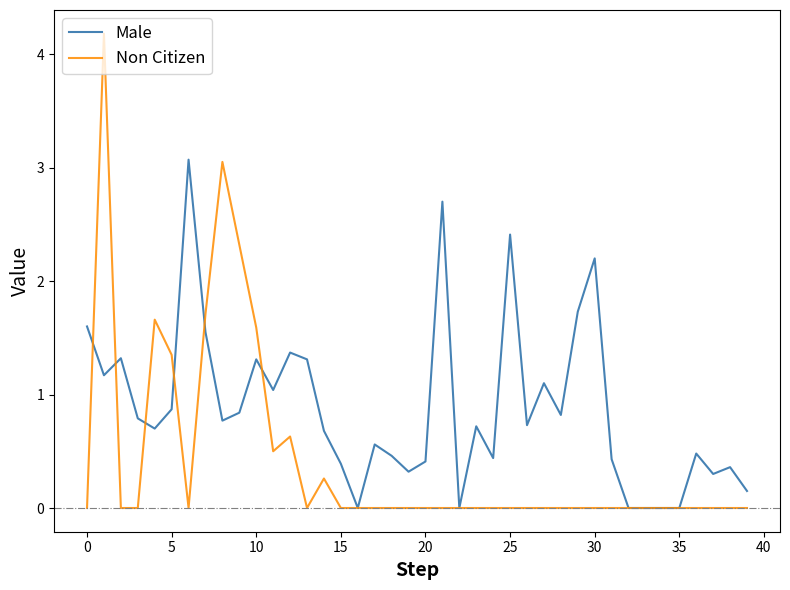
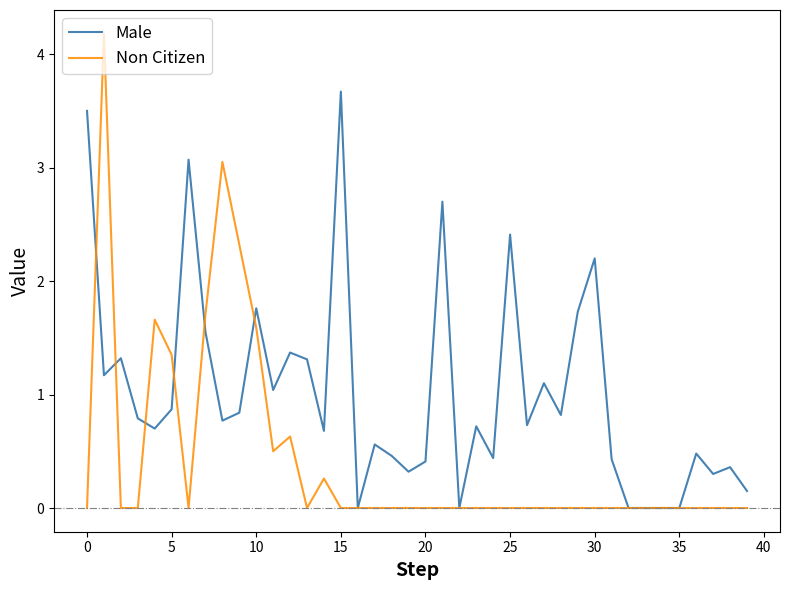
  {
    "Male": {
-     "0": 1.6,
+     "0": 3.5,
      "5": 0.87,
-     "10": 1.31,
-     "15": 0.39,
+     "10": 1.76,
+     "15": 3.67,
      "20": 0.41,
      "25": 2.41,
      "30": 2.20
    },
    "Non Citizen": {
      "0": 0.00,
      "5": 1.35,
      "10": 1.59,
      "15": 0.00,
      "20": 0.00,
      "25": 0.00,
      "30": 0.00
    }
  }
